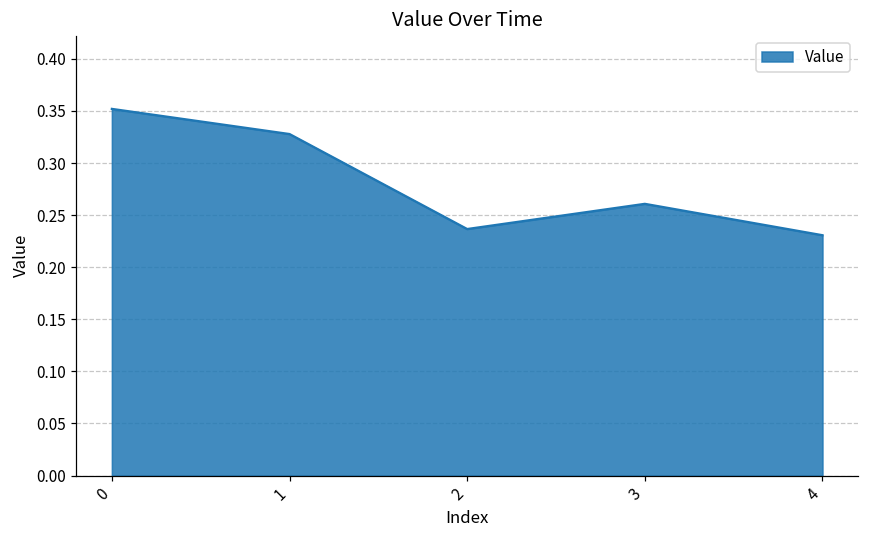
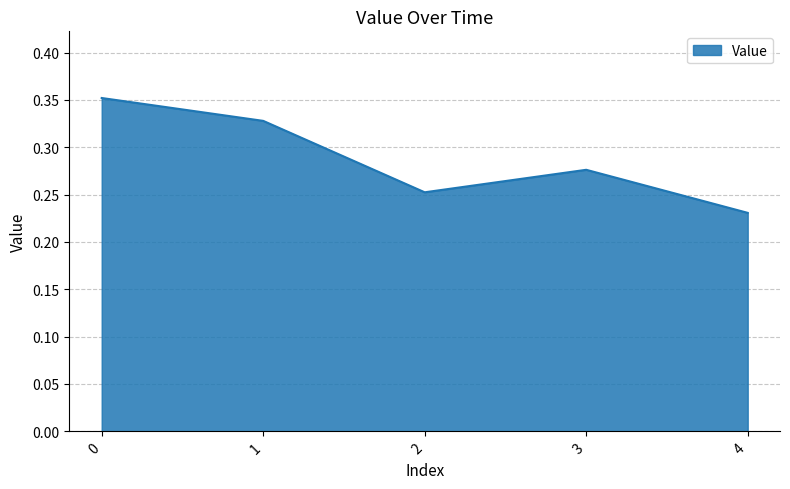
  {
    "0": 0.35,
    "1": 0.33,
-   "2": 0.24,
-   "3": 0.26,
+   "2": 0.25,
+   "3": 0.28,
    "4": 0.23
  }
